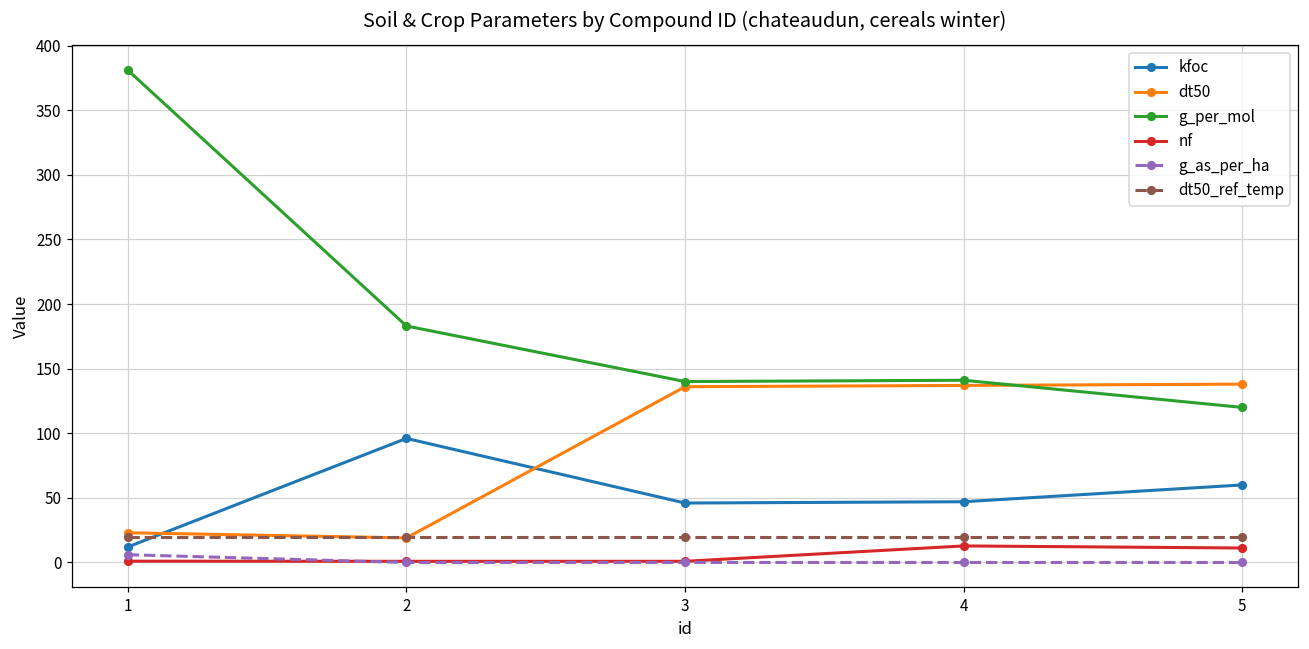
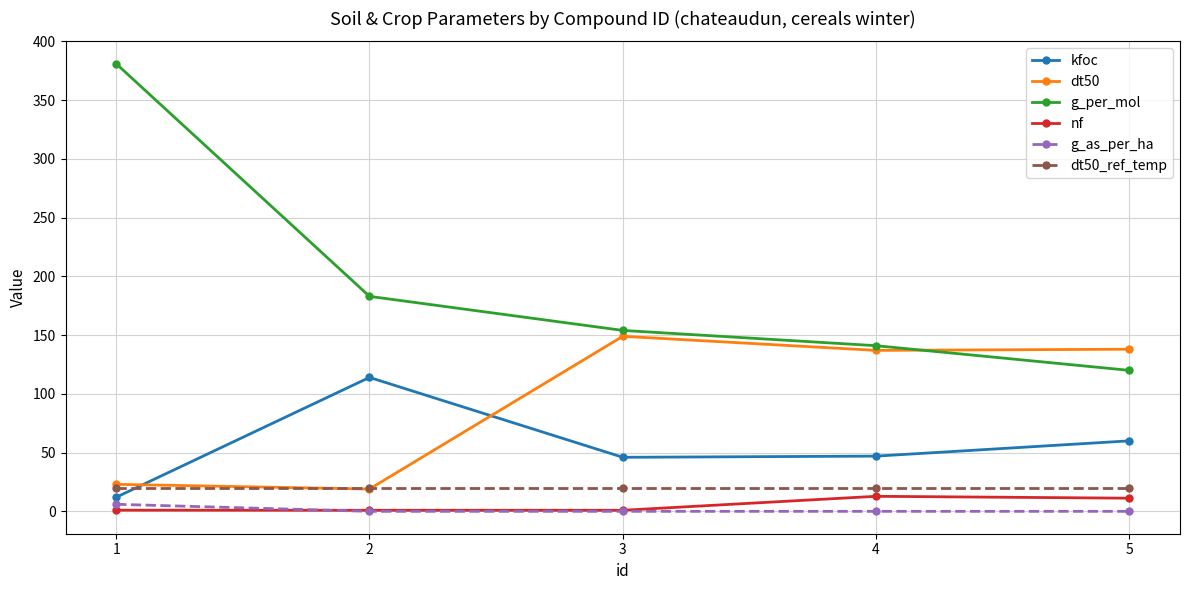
  {
    "kfoc": {
      "1": 12,
-     "2": 96,
+     "2": 114,
      "3": 46,
      "4": 47,
      "5": 60
    },
    "dt50": {
      "1": 23,
-     "3": 136,
+     "3": 149,
      "4": 137,
      "5": 138
    },
    "g_per_mol": {
      "1": 381,
      "2": 183,
-     "3": 140,
+     "3": 154,
      "4": 141,
      "5": 120
    },
    "nf": {
      "1": 1,
      "4": 13,
      "5": 11
    },
    "g_as_per_ha": {
      "1": 6,
      "4": 0,
      "5": 0
    },
    "dt50_ref_temp": {
      "1": 20,
      "3": 20,
      "4": 20,
      "5": 20
    }
  }
